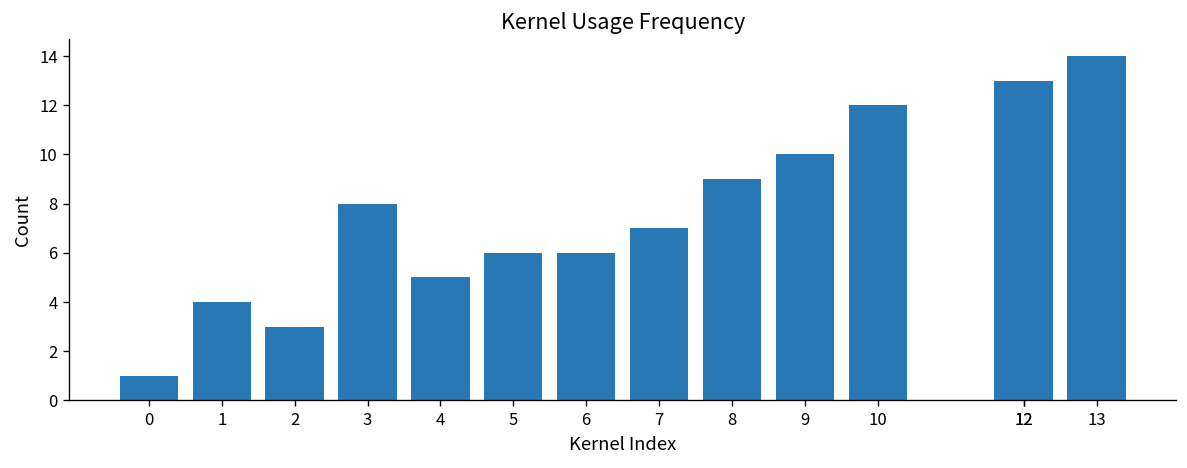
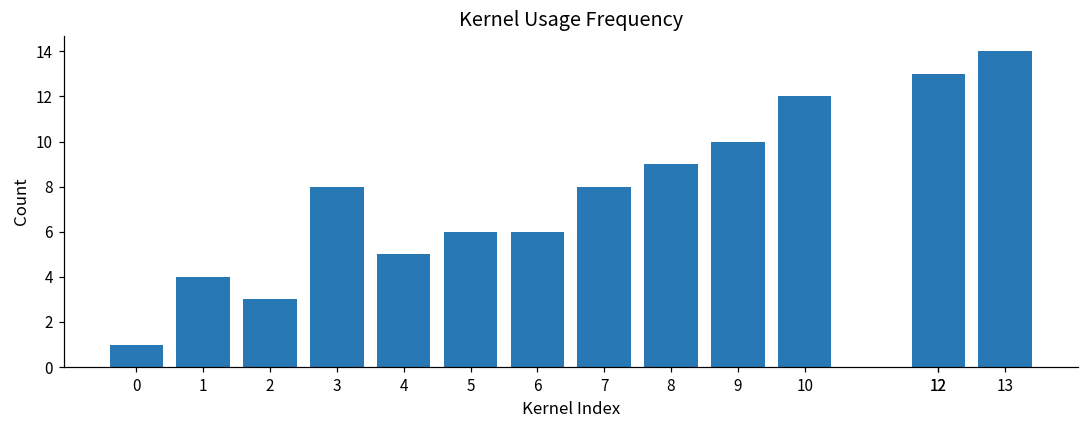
  {
    "0": 1,
    "1": 4,
    "2": 3,
    "3": 8,
    "4": 5,
    "5": 6,
    "6": 6,
-   "7": 7,
+   "7": 8,
    "8": 9,
    "9": 10,
    "10": 12,
    "13": 14
  }
